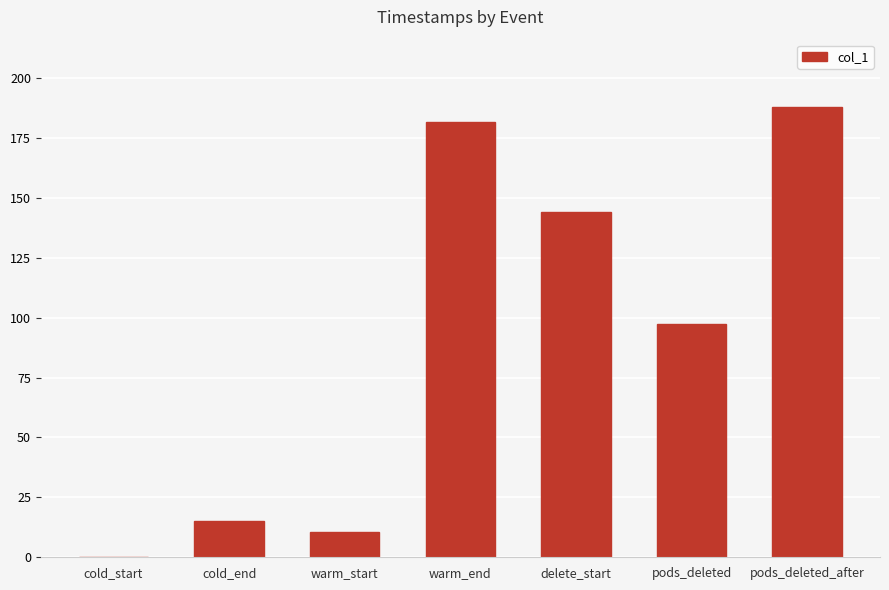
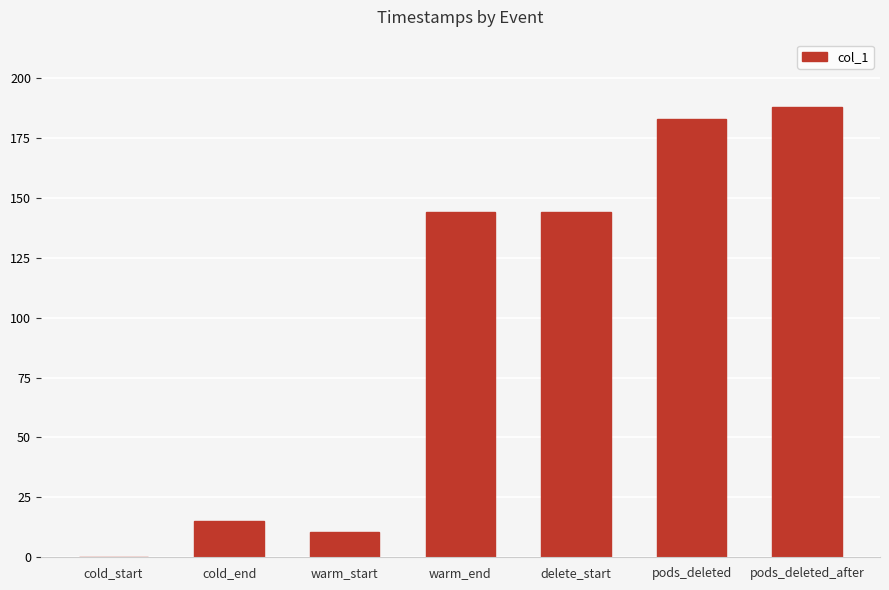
  {
    "cold_start": 0,
    "cold_end": 15,
    "warm_start": 10,
-   "warm_end": 182,
+   "warm_end": 144,
    "delete_start": 144,
-   "pods_deleted": 97,
+   "pods_deleted": 183,
    "pods_deleted_after": 188
  }
